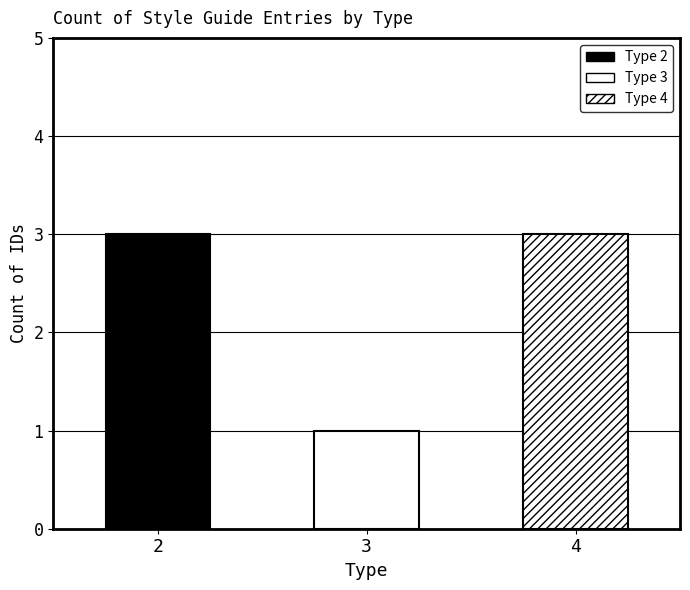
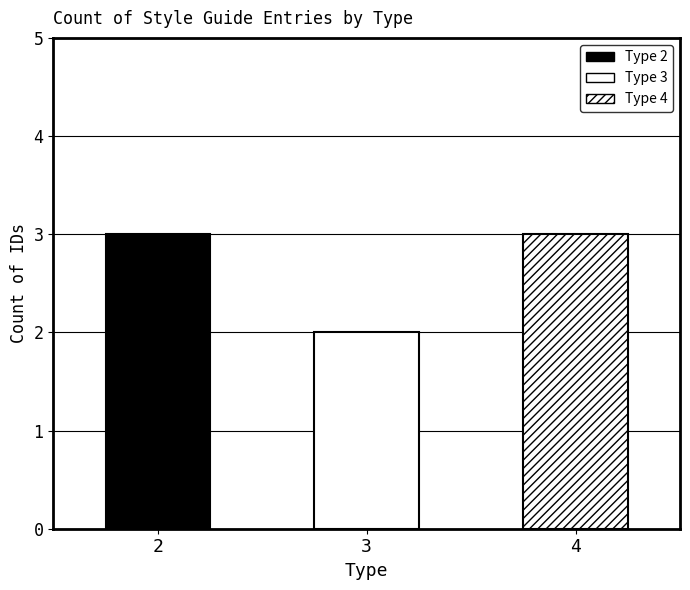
  {
    "2": 3,
-   "3": 1,
+   "3": 2,
    "4": 3
  }
